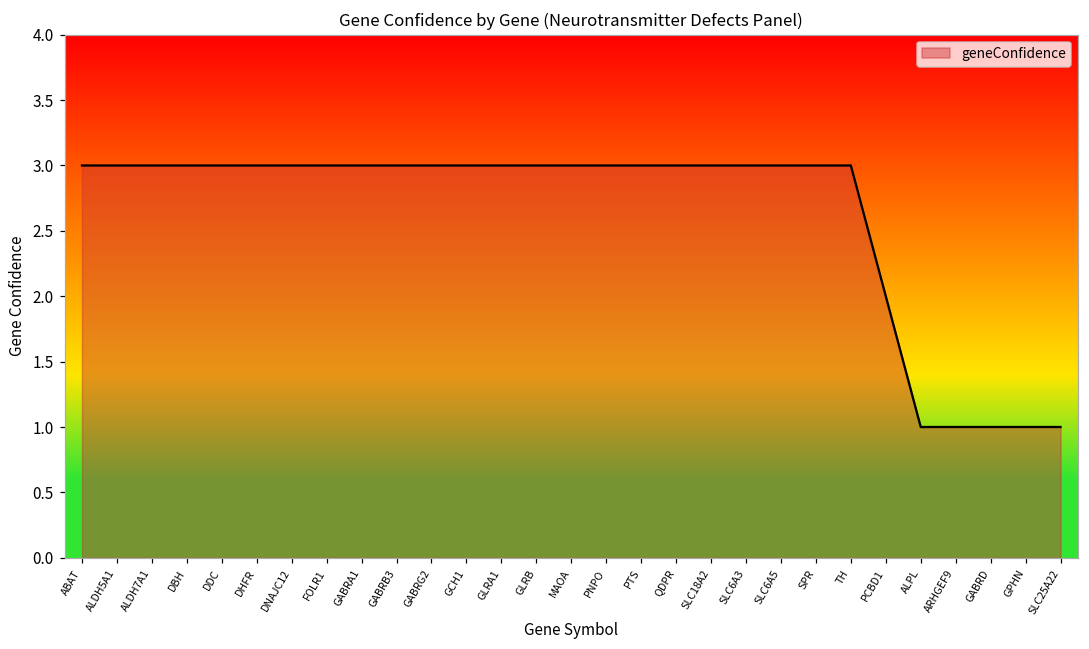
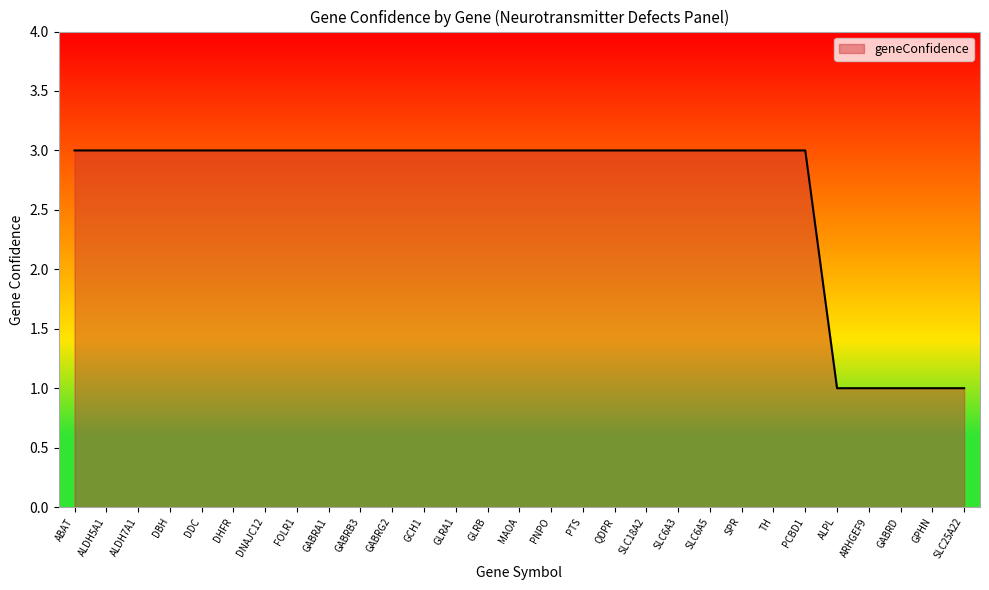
  {
    "ABAT": 3,
    "ALDH5A1": 3,
    "ALDH7A1": 3,
    "DBH": 3,
    "DDC": 3,
    "DHFR": 3,
    "DNAJC12": 3,
    "FOLR1": 3,
    "GABRA1": 3,
    "GABRB3": 3,
    "GABRG2": 3,
    "GCH1": 3,
    "GLRA1": 3,
    "GLRB": 3,
    "MAOA": 3,
    "PNPO": 3,
    "PTS": 3,
    "QDPR": 3,
    "SLC18A2": 3,
    "SLC6A3": 3,
    "SLC6A5": 3,
    "SPR": 3,
    "TH": 3,
-   "PCBD1": 2,
+   "PCBD1": 3,
    "ALPL": 1,
    "ARHGEF9": 1,
    "GABRD": 1,
    "GPHN": 1,
    "SLC25A22": 1
  }
